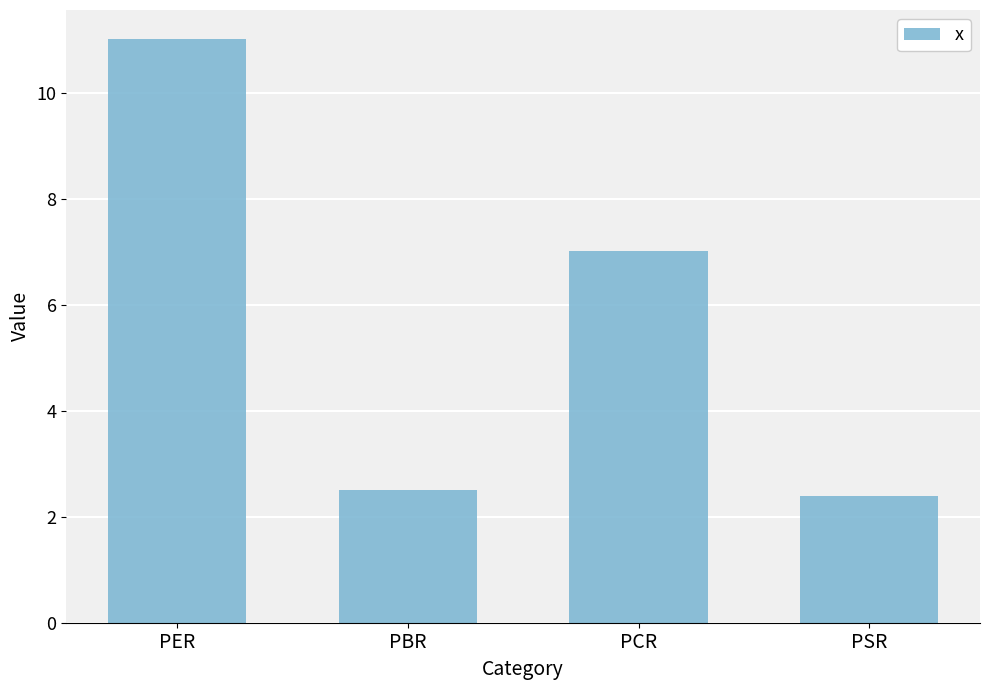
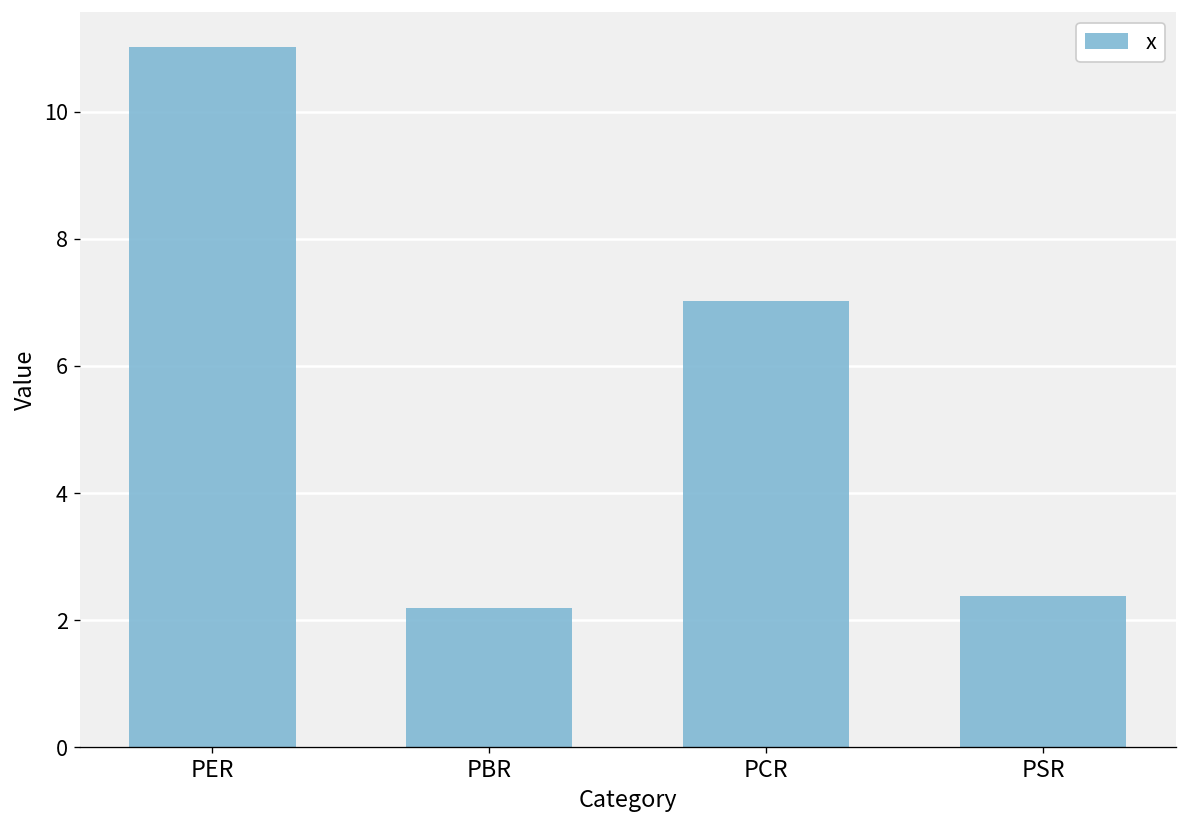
  {
    "PER": 11.0,
-   "PBR": 2.5,
+   "PBR": 2.2,
    "PCR": 7.0,
    "PSR": 2.4
  }
